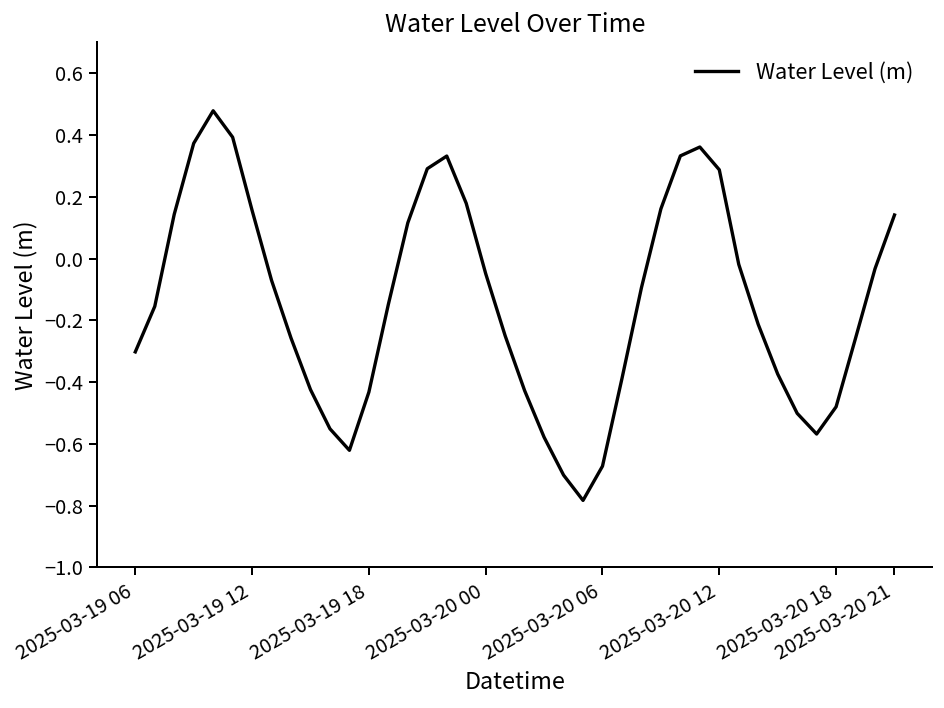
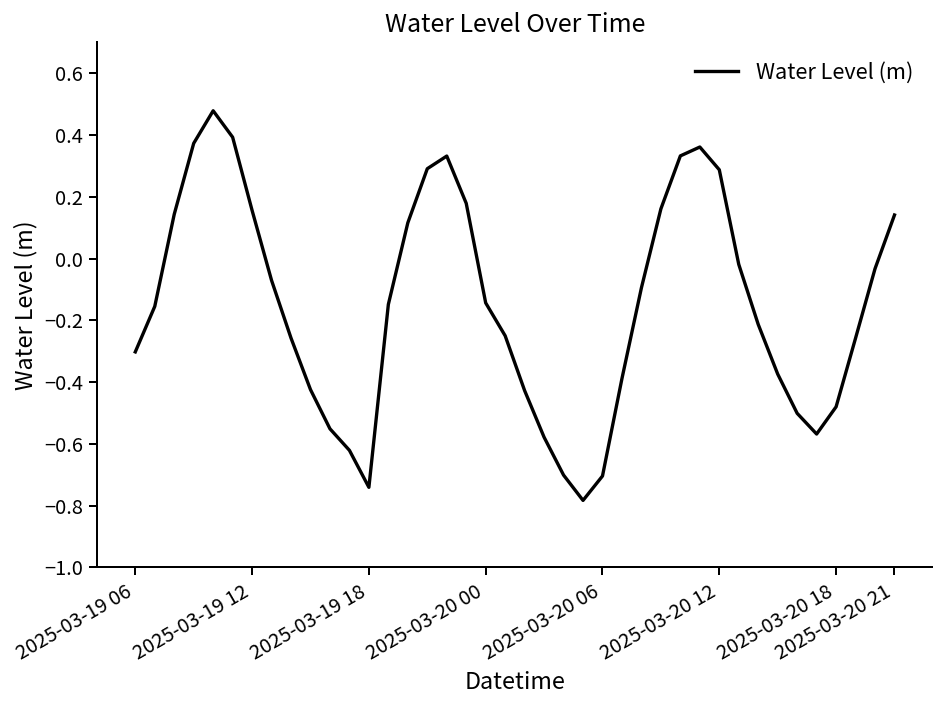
  {
    "2025-03-19 06": -0.30,
    "2025-03-19 12": 0.16,
-   "2025-03-19 18": -0.43,
-   "2025-03-20 00": -0.05,
-   "2025-03-20 06": -0.67,
+   "2025-03-19 18": -0.74,
+   "2025-03-20 00": -0.14,
+   "2025-03-20 06": -0.70,
    "2025-03-20 12": 0.29,
    "2025-03-20 18": -0.48,
    "2025-03-20 21": 0.14
  }
